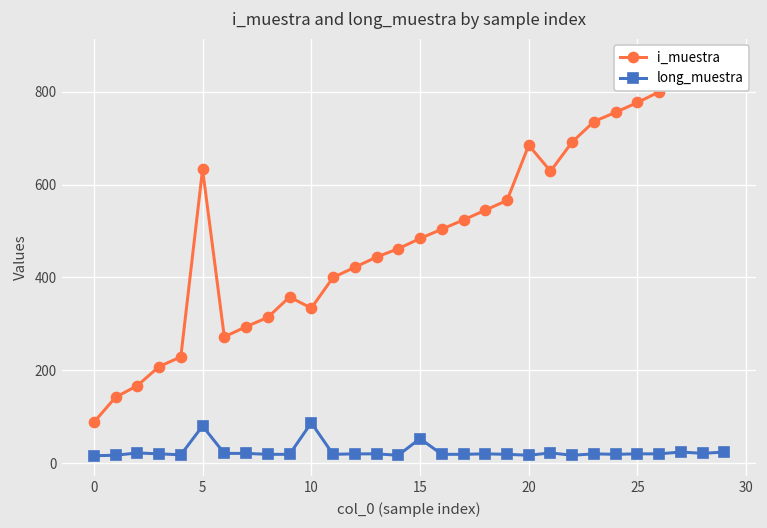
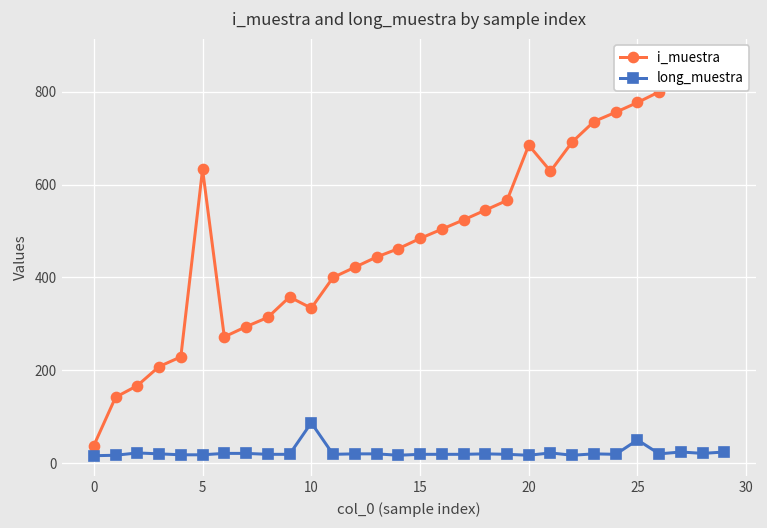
  {
    "i_muestra": {
-     "0": 90,
+     "0": 40,
      "5": 630,
      "10": 330,
      "15": 480,
      "20": 690,
      "25": 780
    },
    "long_muestra": {
      "0": 20,
-     "5": 80,
+     "5": 20,
      "10": 90,
-     "15": 50,
+     "15": 20,
      "20": 20,
-     "25": 20
+     "25": 50
    }
  }
